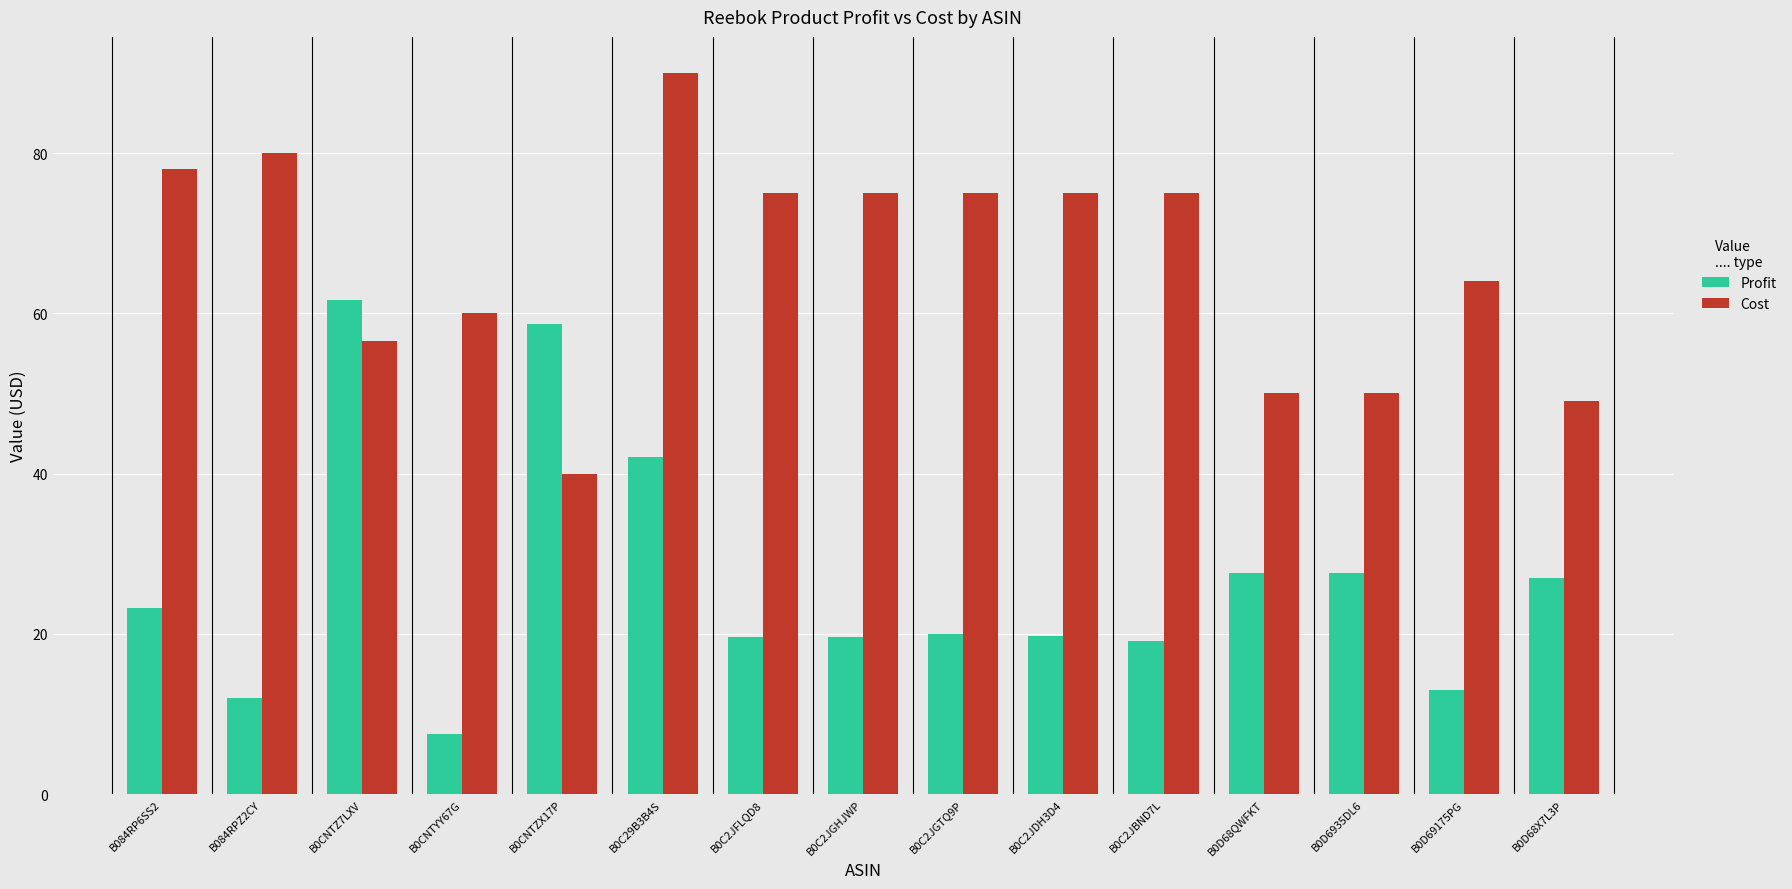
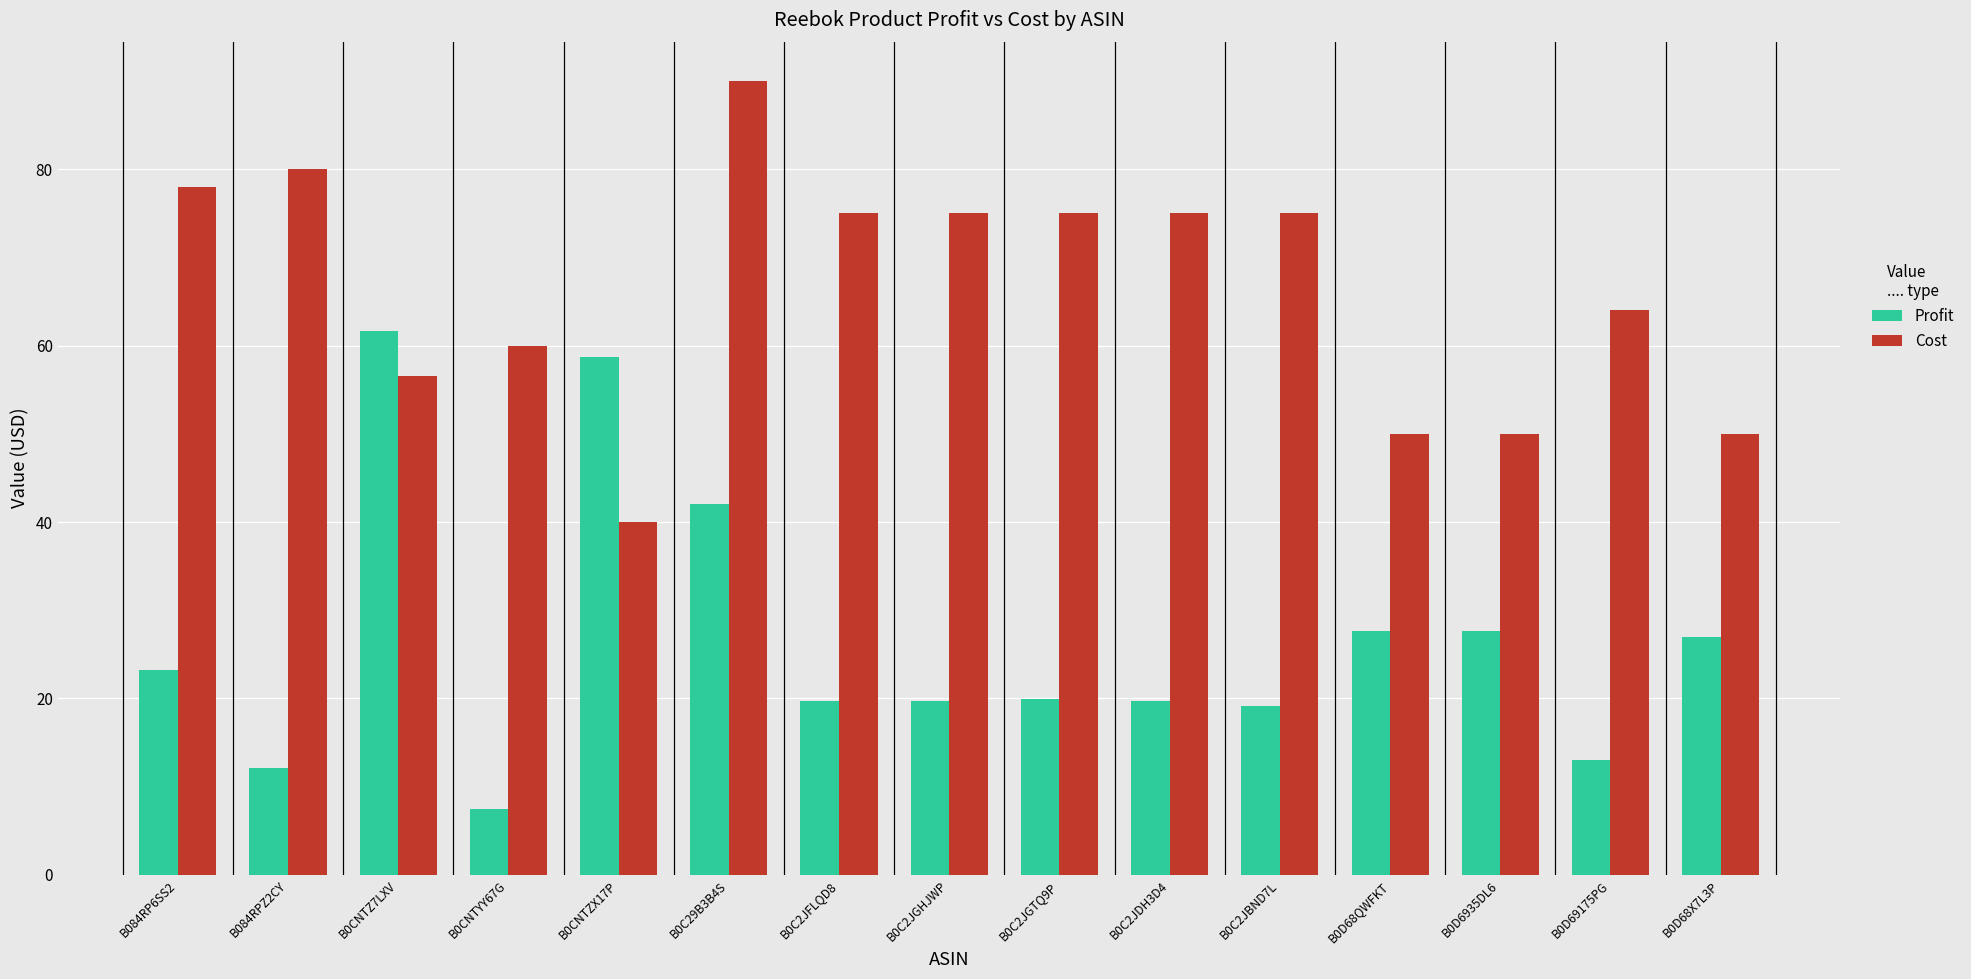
  {
    "Profit": {
      "B084RP6SS2": 23,
      "B084RPZ2CY": 12,
      "B0CNTZ7LXV": 62,
      "B0CNTYY67G": 7,
      "B0CNTZX17P": 59,
      "B0C29B3B4S": 42,
      "B0C2JFLQD8": 20,
      "B0C2JGHJWP": 20,
      "B0C2JGTQ9P": 20,
      "B0C2JDH3D4": 20,
      "B0C2JBND7L": 19,
      "B0D68QWFKT": 28,
      "B0D6935DL6": 28,
      "B0D69175PG": 13,
      "B0D68X7L3P": 27
    },
    "Cost": {
      "B084RP6SS2": 78,
      "B084RPZ2CY": 80,
      "B0CNTZ7LXV": 57,
      "B0CNTYY67G": 60,
      "B0CNTZX17P": 40,
      "B0C29B3B4S": 90,
      "B0C2JFLQD8": 75,
      "B0C2JGHJWP": 75,
      "B0C2JGTQ9P": 75,
      "B0C2JDH3D4": 75,
      "B0C2JBND7L": 75,
      "B0D68QWFKT": 50,
      "B0D6935DL6": 50,
      "B0D69175PG": 64,
-     "B0D68X7L3P": 49
+     "B0D68X7L3P": 50
    }
  }
